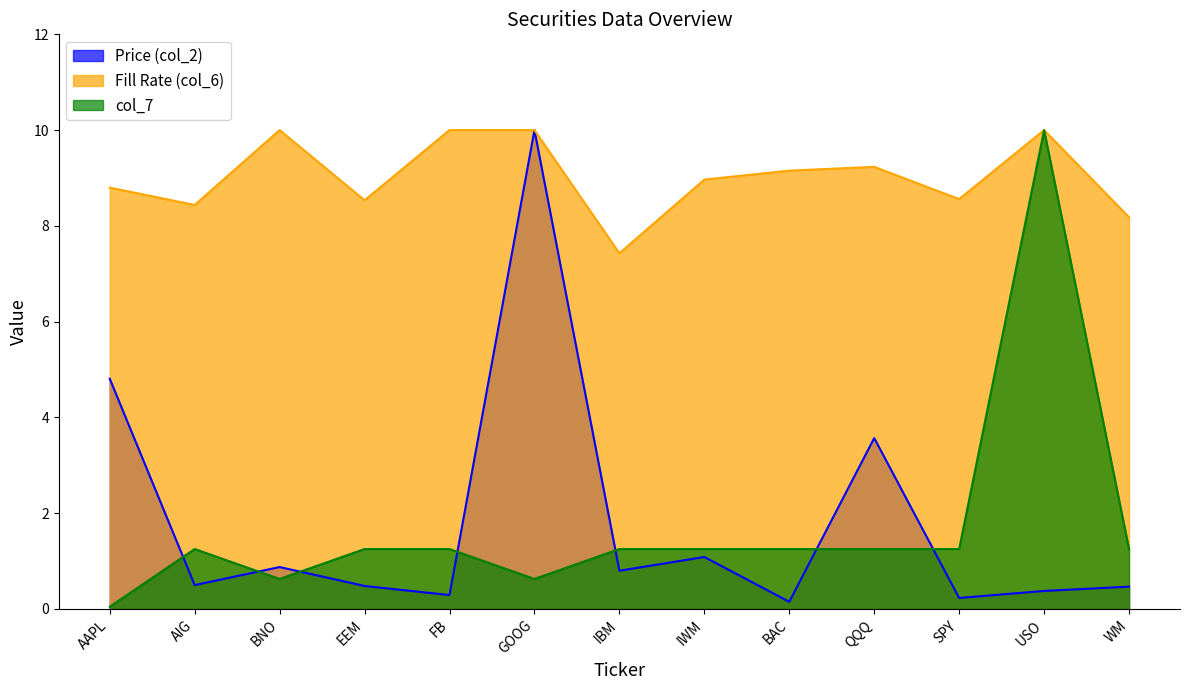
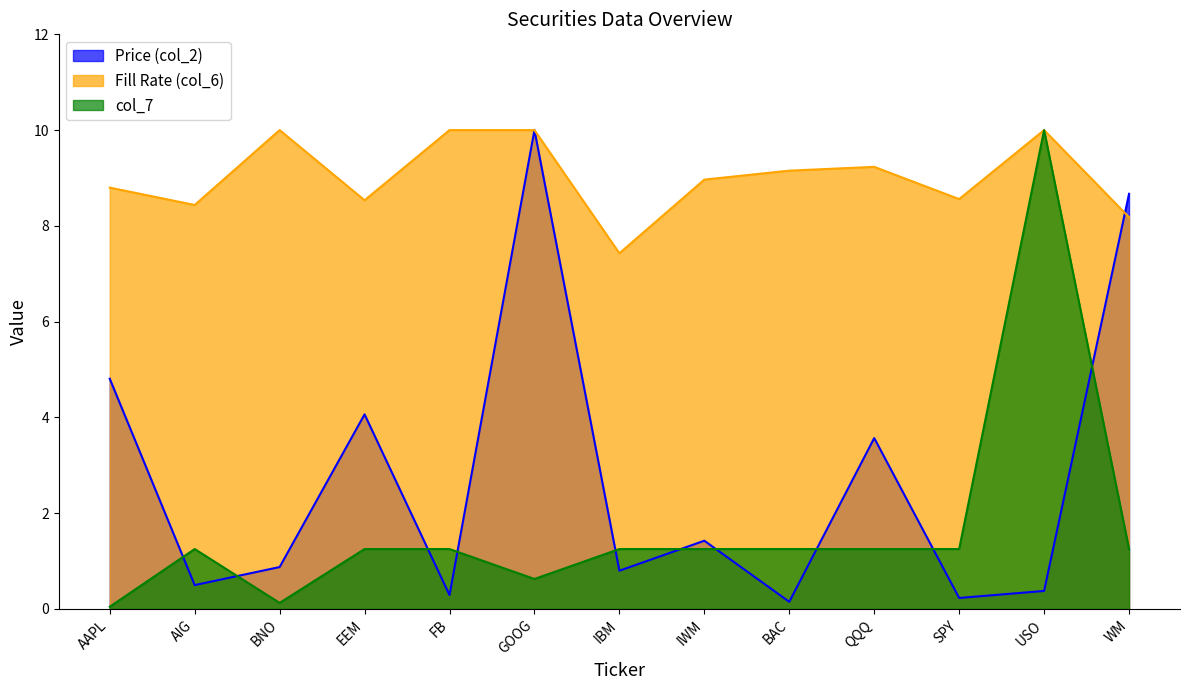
  {
    "Price (col_2)": {
      "AAPL": 4.8,
      "AIG": 0.5,
      "BNO": 0.9,
-     "EEM": 0.5,
+     "EEM": 4.1,
      "FB": 0.3,
      "IBM": 0.8,
-     "IWM": 1.1,
+     "IWM": 1.4,
      "BAC": 0.1,
      "QQQ": 3.6,
      "SPY": 0.2,
      "USO": 0.4,
-     "WM": 0.5
+     "WM": 8.7
    },
    "Fill Rate (col_6)": {
      "AAPL": 8.8,
      "AIG": 8.4,
      "BNO": 10.0,
      "EEM": 8.5,
      "FB": 10.0,
      "IBM": 7.4,
      "IWM": 9.0,
      "BAC": 9.2,
      "QQQ": 9.2,
      "SPY": 8.6,
      "WM": 8.2
    },
    "col_7": {
      "AAPL": 0.0,
      "AIG": 1.3,
-     "BNO": 0.6,
+     "BNO": 0.1,
      "EEM": 1.3,
      "FB": 1.3,
      "GOOG": 0.6,
      "IBM": 1.3,
      "IWM": 1.3,
      "BAC": 1.3,
      "QQQ": 1.3,
      "SPY": 1.3,
      "WM": 1.3
    }
  }
